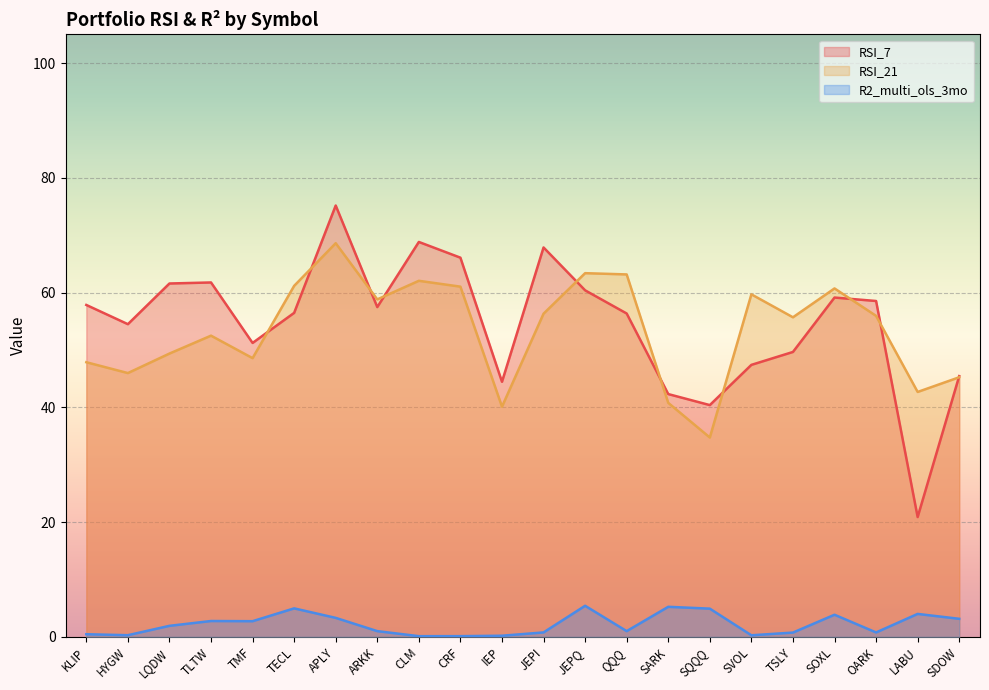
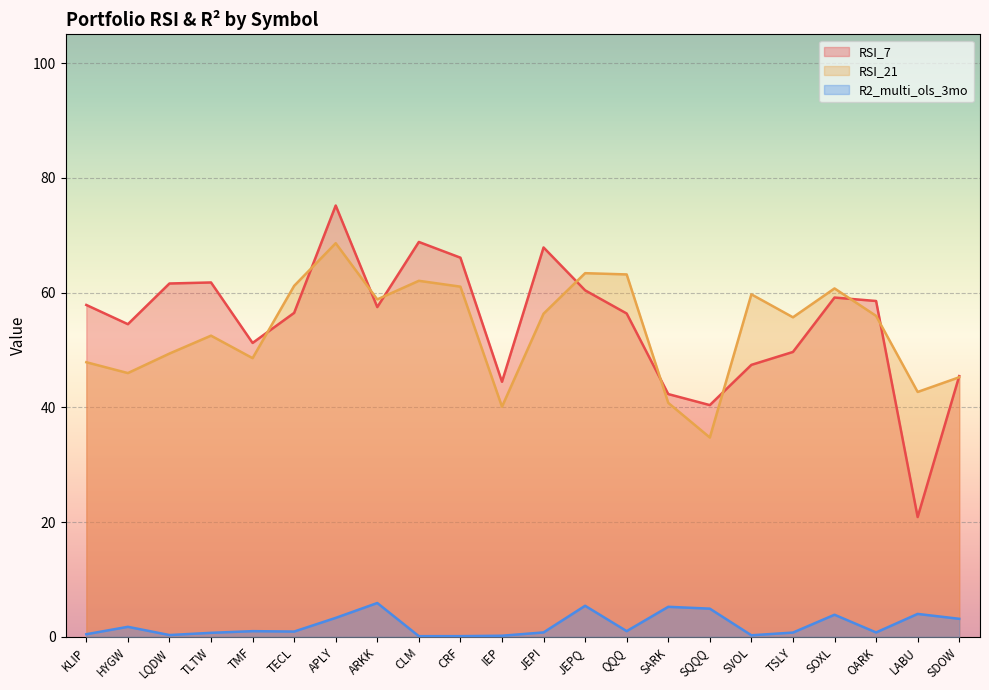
  {
    "R2_multi_ols_3mo": {
      "KLIP": 0,
-     "HYGW": 0,
-     "LQDW": 2,
-     "TLTW": 3,
-     "TMF": 3,
-     "TECL": 5,
+     "HYGW": 2,
+     "LQDW": 0,
+     "TLTW": 1,
+     "TMF": 1,
+     "TECL": 1,
      "APLY": 3,
-     "ARKK": 1,
+     "ARKK": 6,
      "CLM": 0,
      "CRF": 0,
      "IEP": 0,
      "JEPI": 1,
      "JEPQ": 5,
      "QQQ": 1,
      "SARK": 5,
      "SQQQ": 5,
      "SVOL": 0,
      "TSLY": 1,
      "SOXL": 4,
      "OARK": 1,
      "LABU": 4,
      "SDOW": 3
    }
  }
